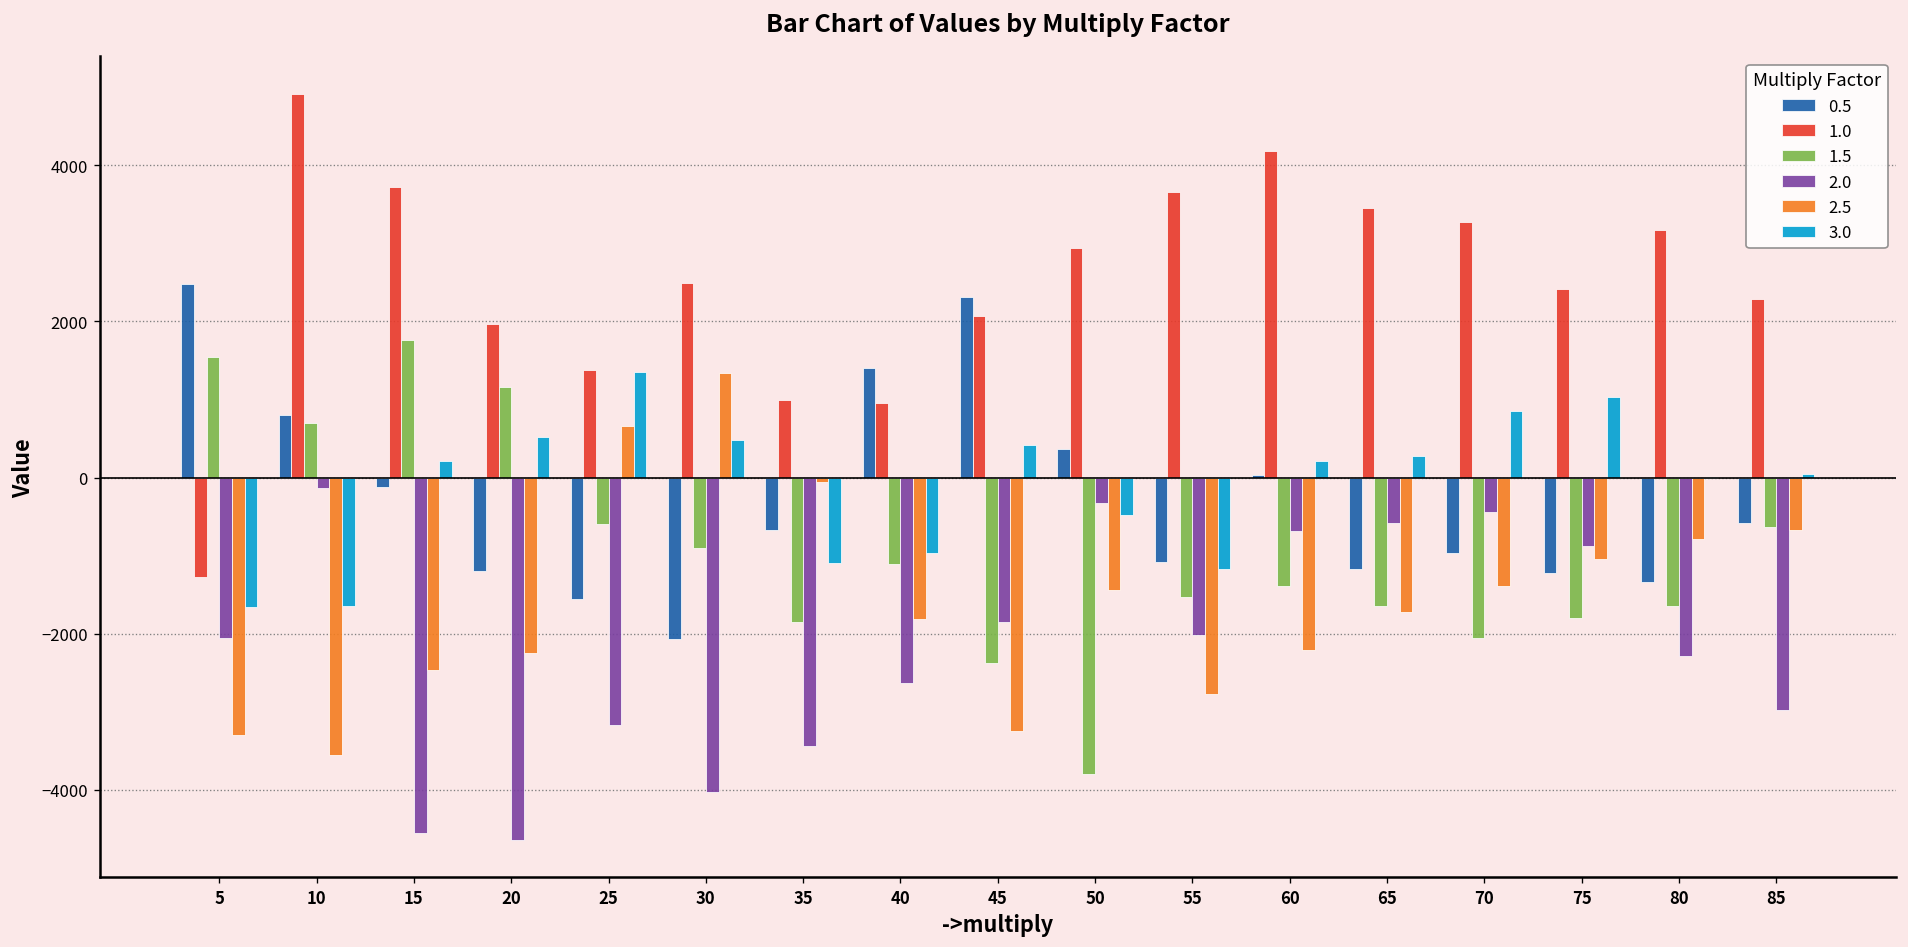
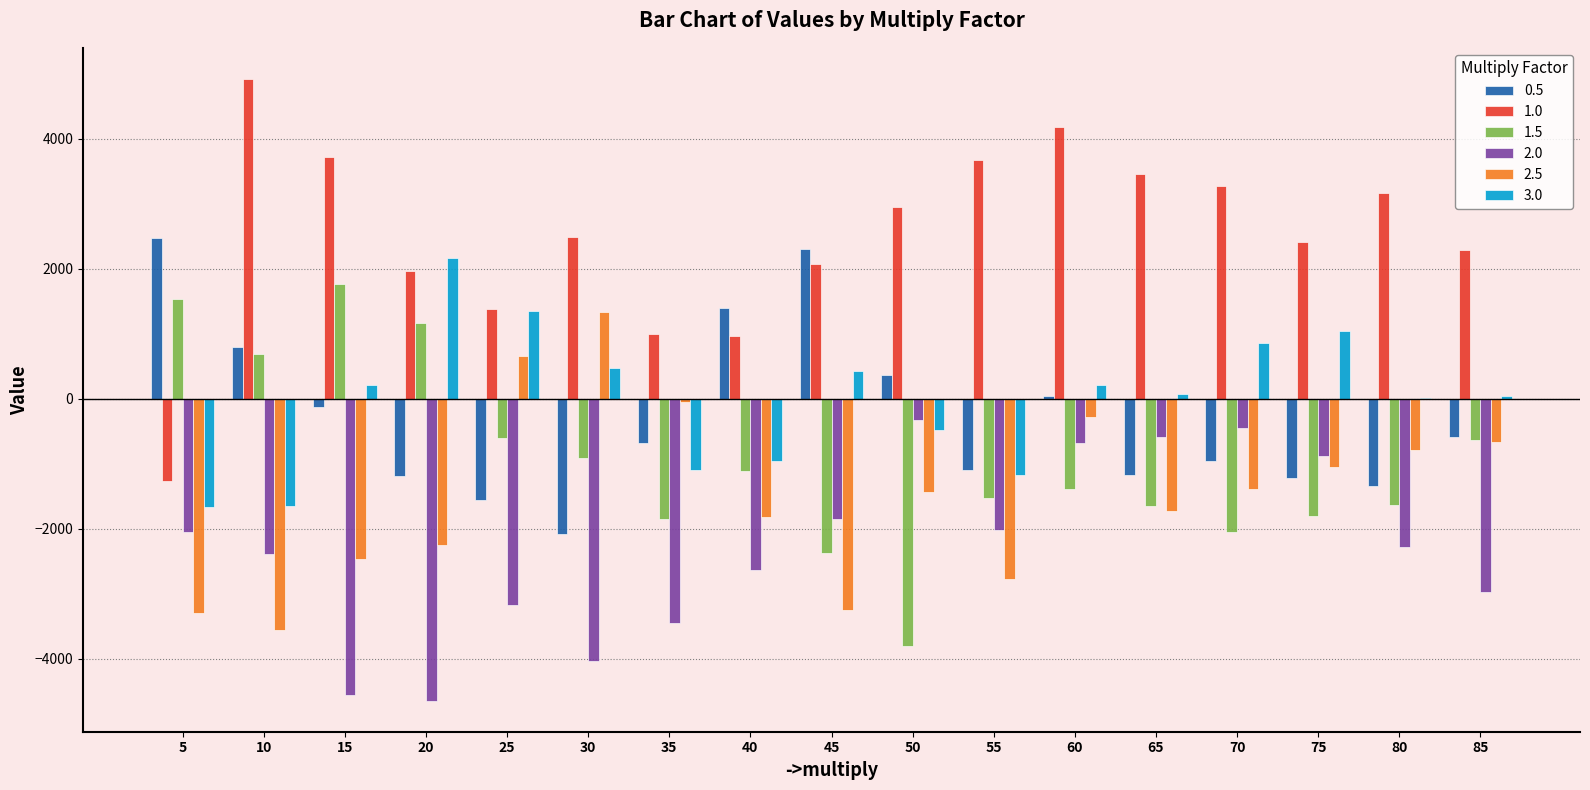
  {
    "0.5": {
      "5": 2500,
      "10": 800,
      "15": -100,
      "20": -1200,
      "25": -1600,
      "30": -2100,
      "35": -700,
      "40": 1400,
      "45": 2300,
      "50": 400,
      "55": -1100,
      "65": -1200,
      "70": -1000,
      "75": -1200,
      "80": -1300,
      "85": -600
    },
    "1.0": {
      "5": -1300,
      "10": 4900,
      "15": 3700,
      "20": 2000,
      "25": 1400,
      "30": 2500,
      "35": 1000,
      "40": 1000,
      "45": 2100,
      "50": 2900,
      "55": 3700,
      "60": 4200,
      "65": 3500,
      "70": 3300,
      "75": 2400,
      "80": 3200,
      "85": 2300
    },
    "1.5": {
      "5": 1500,
      "10": 700,
      "15": 1800,
      "20": 1200,
      "25": -600,
      "30": -900,
      "35": -1900,
      "40": -1100,
      "45": -2400,
      "50": -3800,
      "55": -1500,
      "60": -1400,
      "65": -1700,
      "70": -2100,
      "75": -1800,
      "80": -1600,
      "85": -600
    },
    "2.0": {
      "5": -2100,
-     "10": -100,
+     "10": -2400,
      "15": -4600,
      "20": -4600,
      "25": -3200,
      "30": -4000,
      "35": -3400,
      "40": -2600,
      "45": -1900,
      "50": -300,
      "55": -2000,
      "60": -700,
      "65": -600,
      "70": -400,
      "75": -900,
      "80": -2300,
      "85": -3000
    },
    "2.5": {
      "5": -3300,
      "10": -3600,
      "15": -2500,
      "20": -2200,
      "25": 700,
      "30": 1300,
      "35": -100,
      "40": -1800,
      "45": -3300,
      "50": -1400,
      "55": -2800,
-     "60": -2200,
+     "60": -300,
      "65": -1700,
      "70": -1400,
      "75": -1000,
      "80": -800,
      "85": -700
    },
    "3.0": {
      "5": -1700,
      "10": -1600,
      "15": 200,
-     "20": 500,
+     "20": 2200,
      "25": 1400,
      "30": 500,
      "35": -1100,
      "40": -1000,
      "45": 400,
      "50": -500,
      "55": -1200,
      "60": 200,
-     "65": 300,
+     "65": 100,
      "70": 900,
      "75": 1000,
      "85": 0
    }
  }
